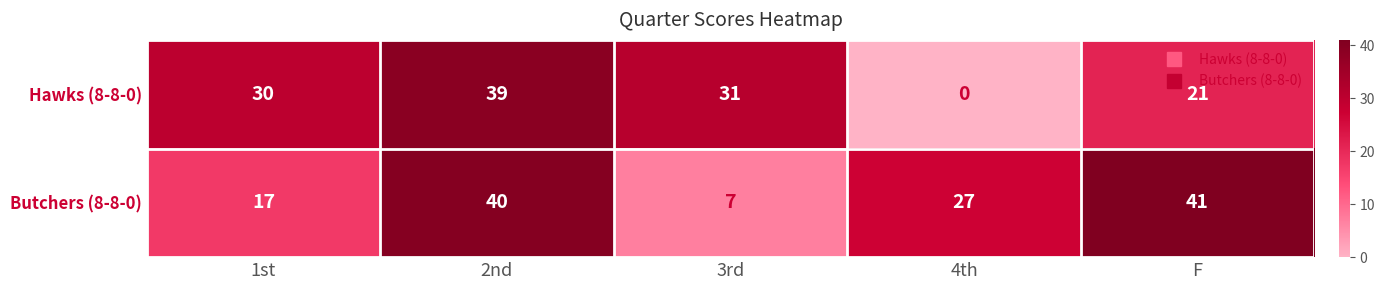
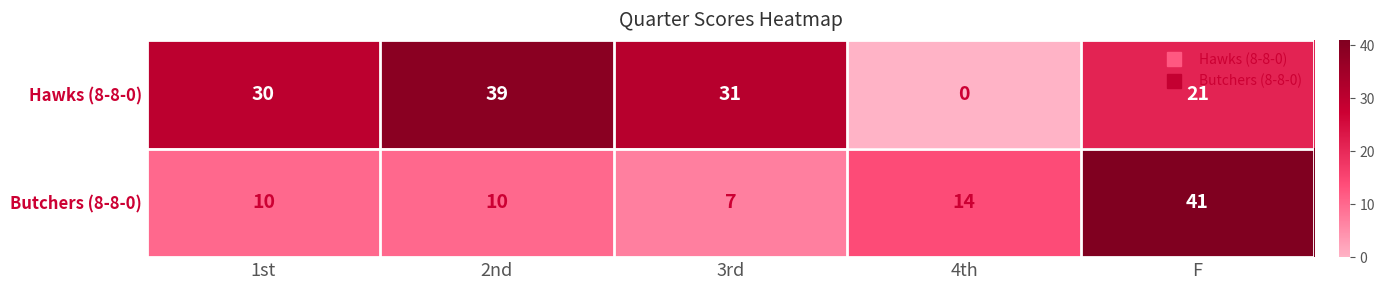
  {
    "Hawks (8-8-0)": {
      "1st": 30,
      "2nd": 39,
      "3rd": 31,
      "4th": 0,
      "F": 21
    },
    "Butchers (8-8-0)": {
-     "1st": 17,
-     "2nd": 40,
+     "1st": 10,
+     "2nd": 10,
      "3rd": 7,
-     "4th": 27,
+     "4th": 14,
      "F": 41
    }
  }
